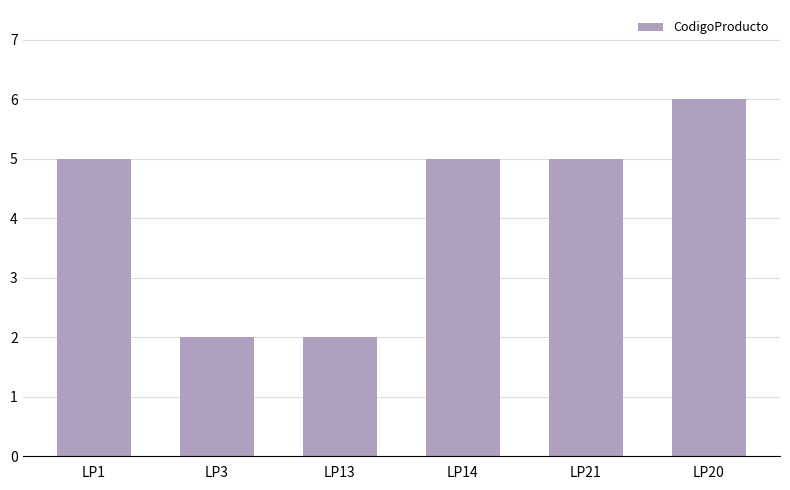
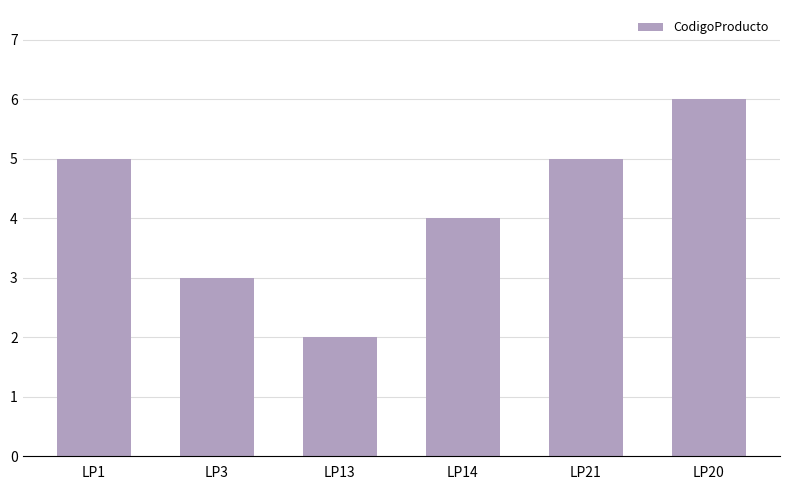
  {
    "LP1": 5,
-   "LP3": 2,
+   "LP3": 3,
    "LP13": 2,
-   "LP14": 5,
+   "LP14": 4,
    "LP21": 5,
    "LP20": 6
  }
